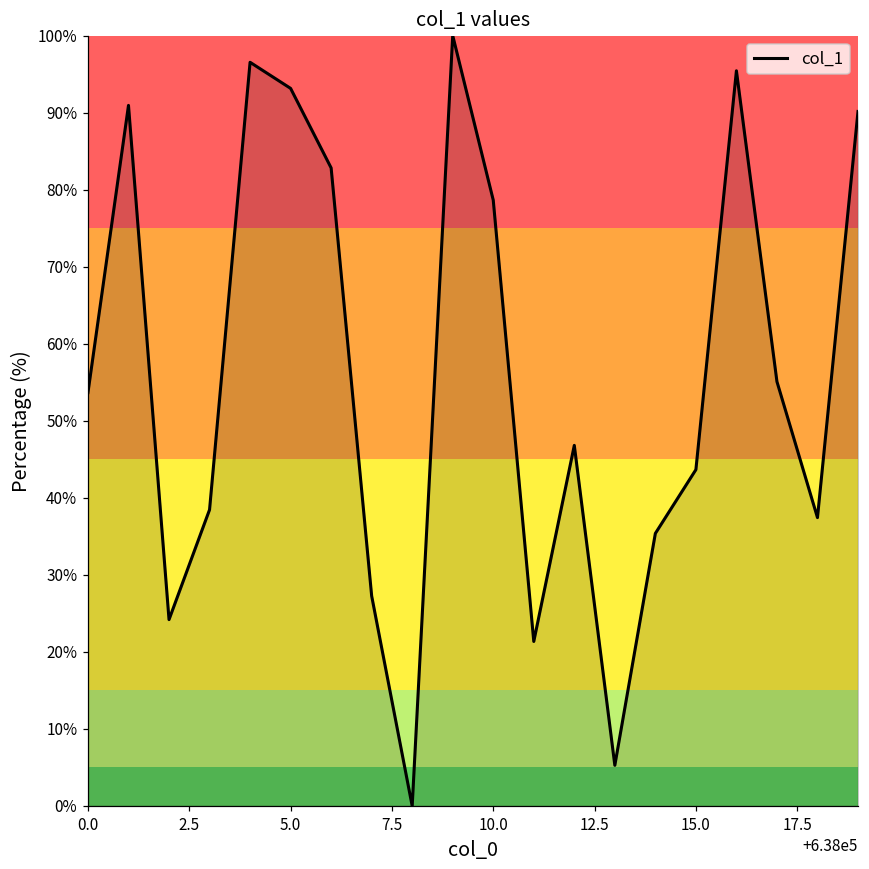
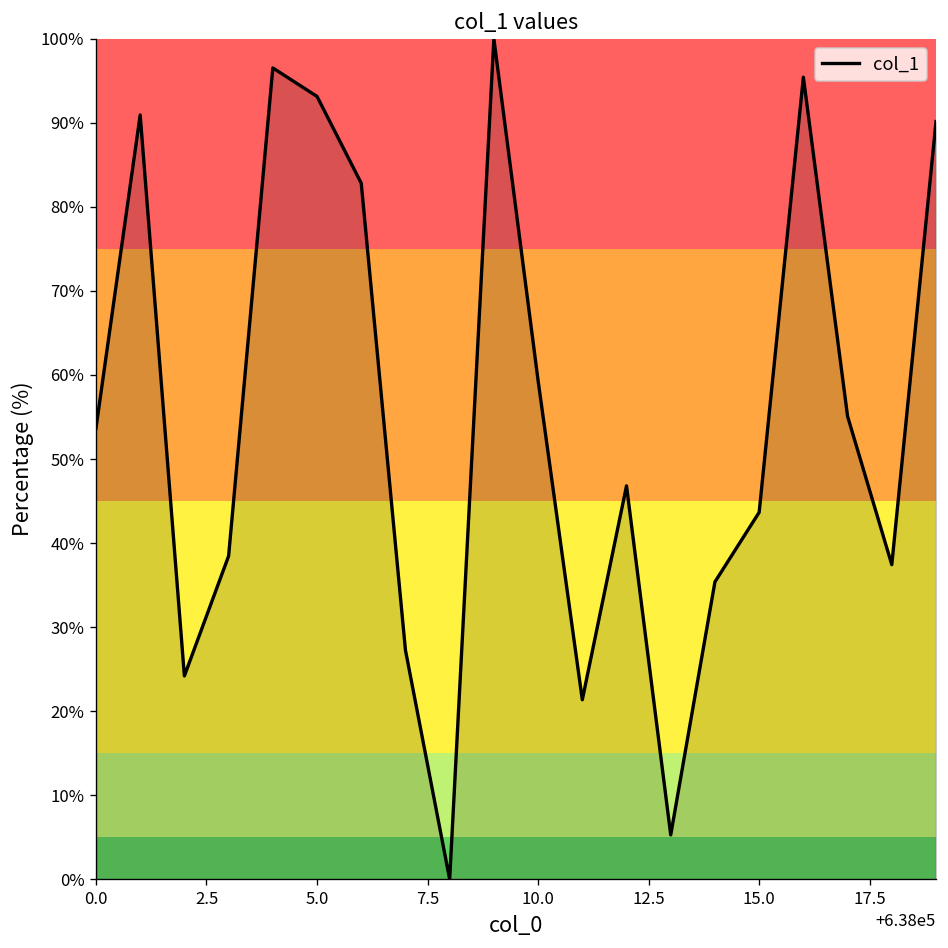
  {
    "0.0": "54%",
    "5.0": "93%",
-   "10.0": "79%",
+   "10.0": "59%",
    "15.0": "44%"
  }
